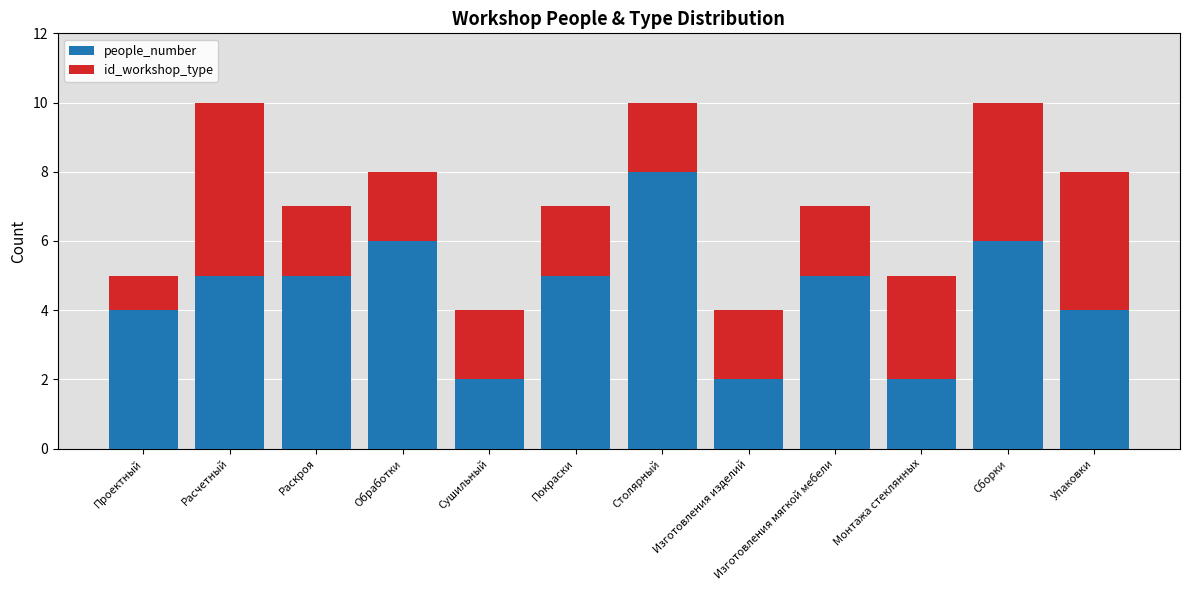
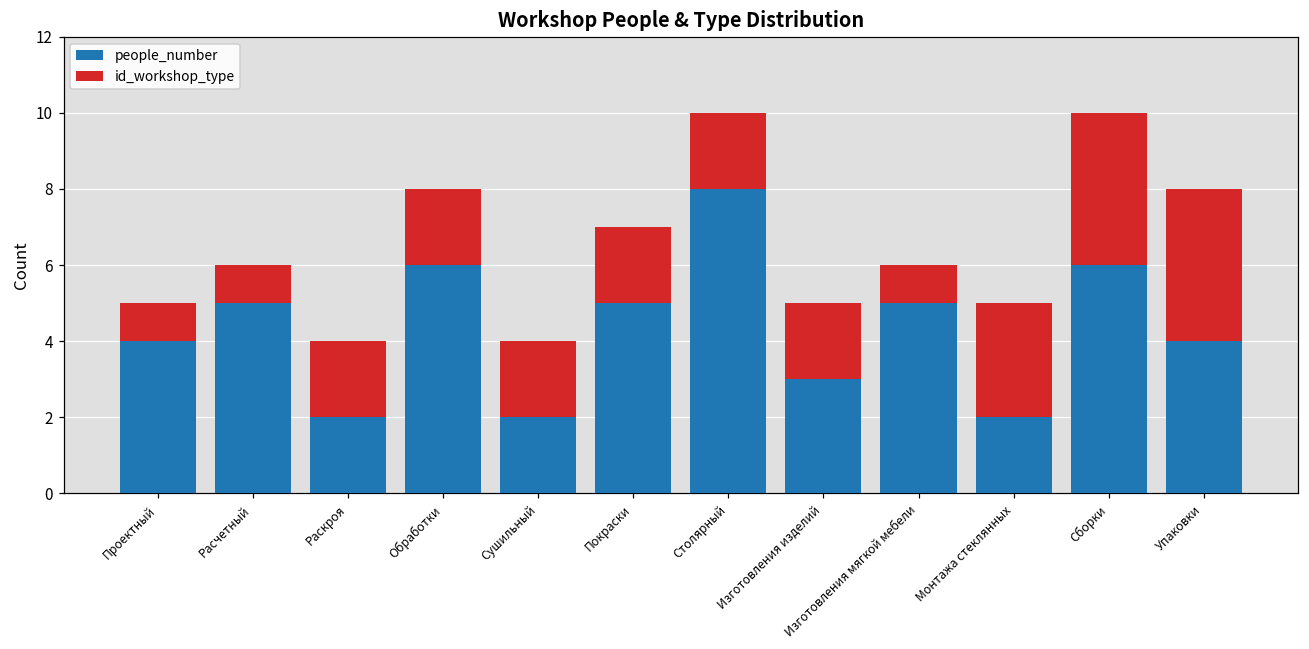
  {
    "people_number": {
      "Проектный": 4,
      "Расчетный": 5,
-     "Раскроя": 5,
+     "Раскроя": 2,
      "Обработки": 6,
      "Сушильный": 2,
      "Покраски": 5,
      "Столярный": 8,
-     "Изготовления изделий": 2,
+     "Изготовления изделий": 3,
      "Изготовления мягкой мебели": 5,
      "Монтажа стеклянных": 2,
      "Сборки": 6,
      "Упаковки": 4
    },
    "id_workshop_type": {
      "Проектный": 1,
-     "Расчетный": 5,
+     "Расчетный": 1,
      "Раскроя": 2,
      "Обработки": 2,
      "Сушильный": 2,
      "Покраски": 2,
      "Столярный": 2,
      "Изготовления изделий": 2,
-     "Изготовления мягкой мебели": 2,
+     "Изготовления мягкой мебели": 1,
      "Монтажа стеклянных": 3,
      "Сборки": 4,
      "Упаковки": 4
    }
  }
